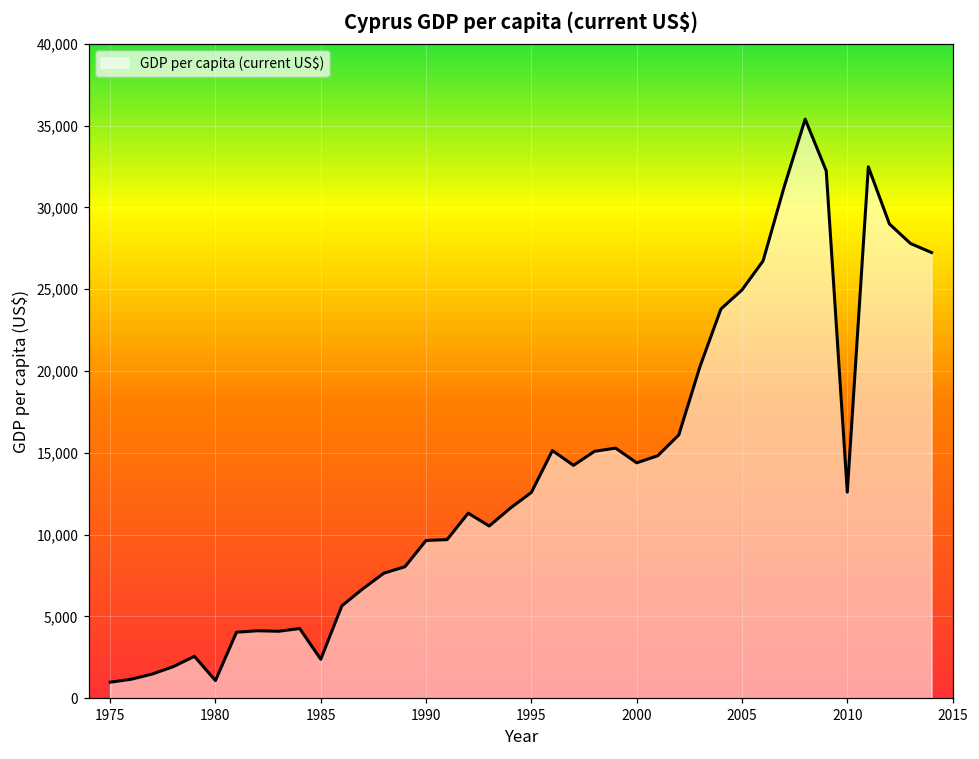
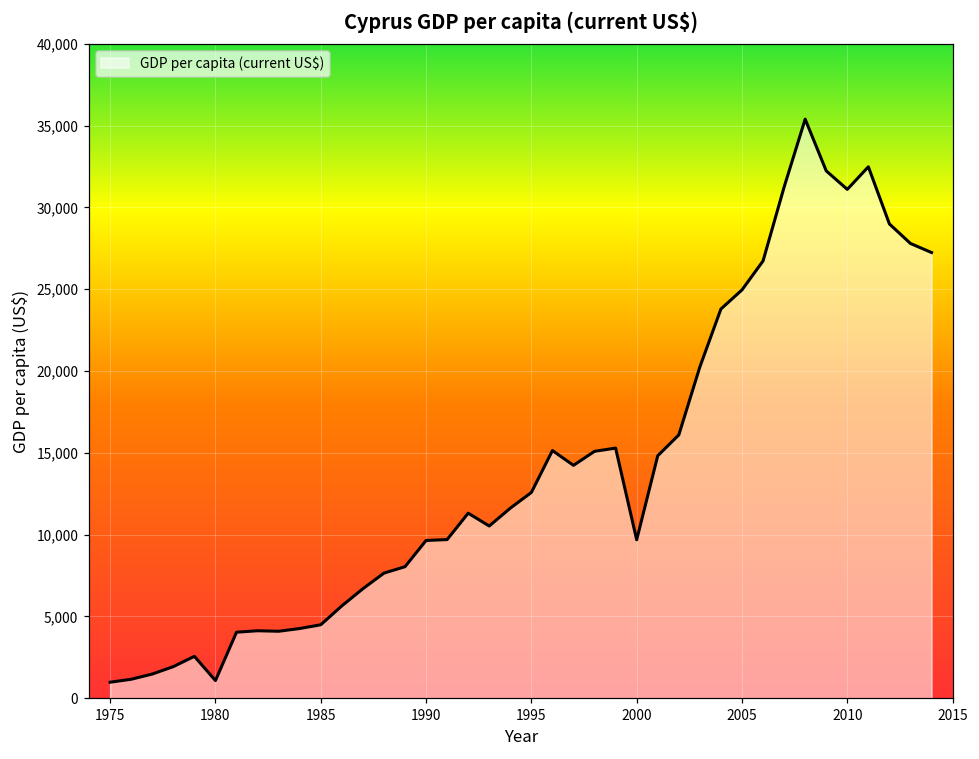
  {
    "1975": "1,000",
    "1980": "1,100",
-   "1985": "2,400",
+   "1985": "4,500",
    "1990": "9,600",
    "1995": "12,600",
-   "2000": "14,400",
+   "2000": "9,700",
    "2005": "25,000",
-   "2010": "12,600"
+   "2010": "31,100"
  }
